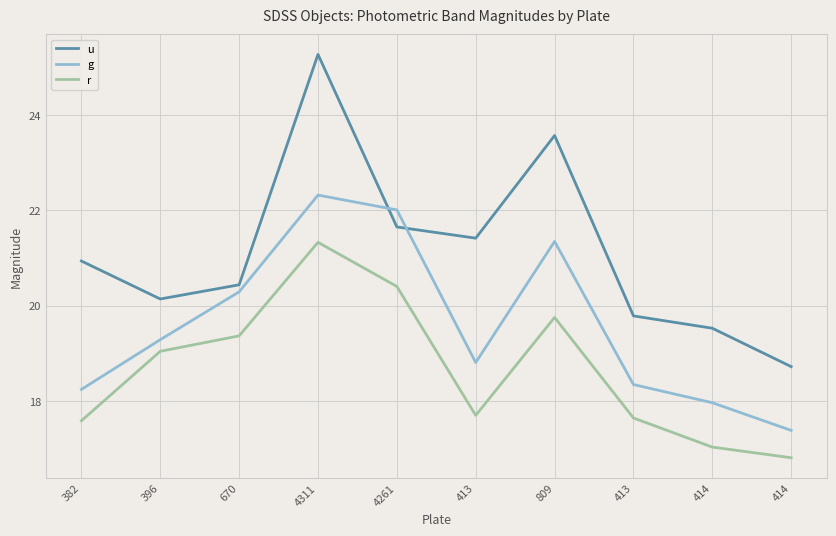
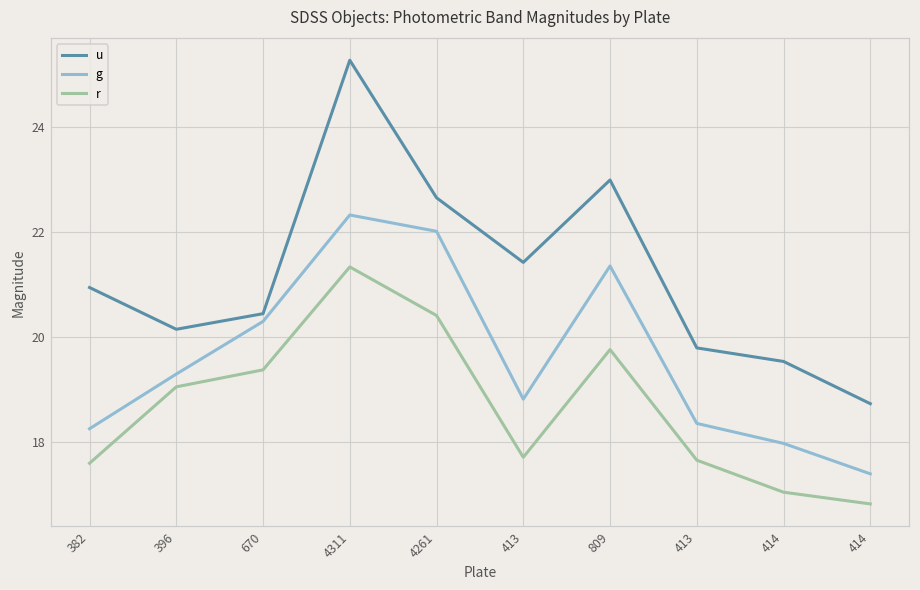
  {
    "u": {
      "382": 20.9,
      "396": 20.1,
      "670": 20.4,
      "4311": 25.3,
-     "4261": 21.7,
-     "809": 23.6
+     "4261": 22.6,
+     "809": 23.0
    }
  }
